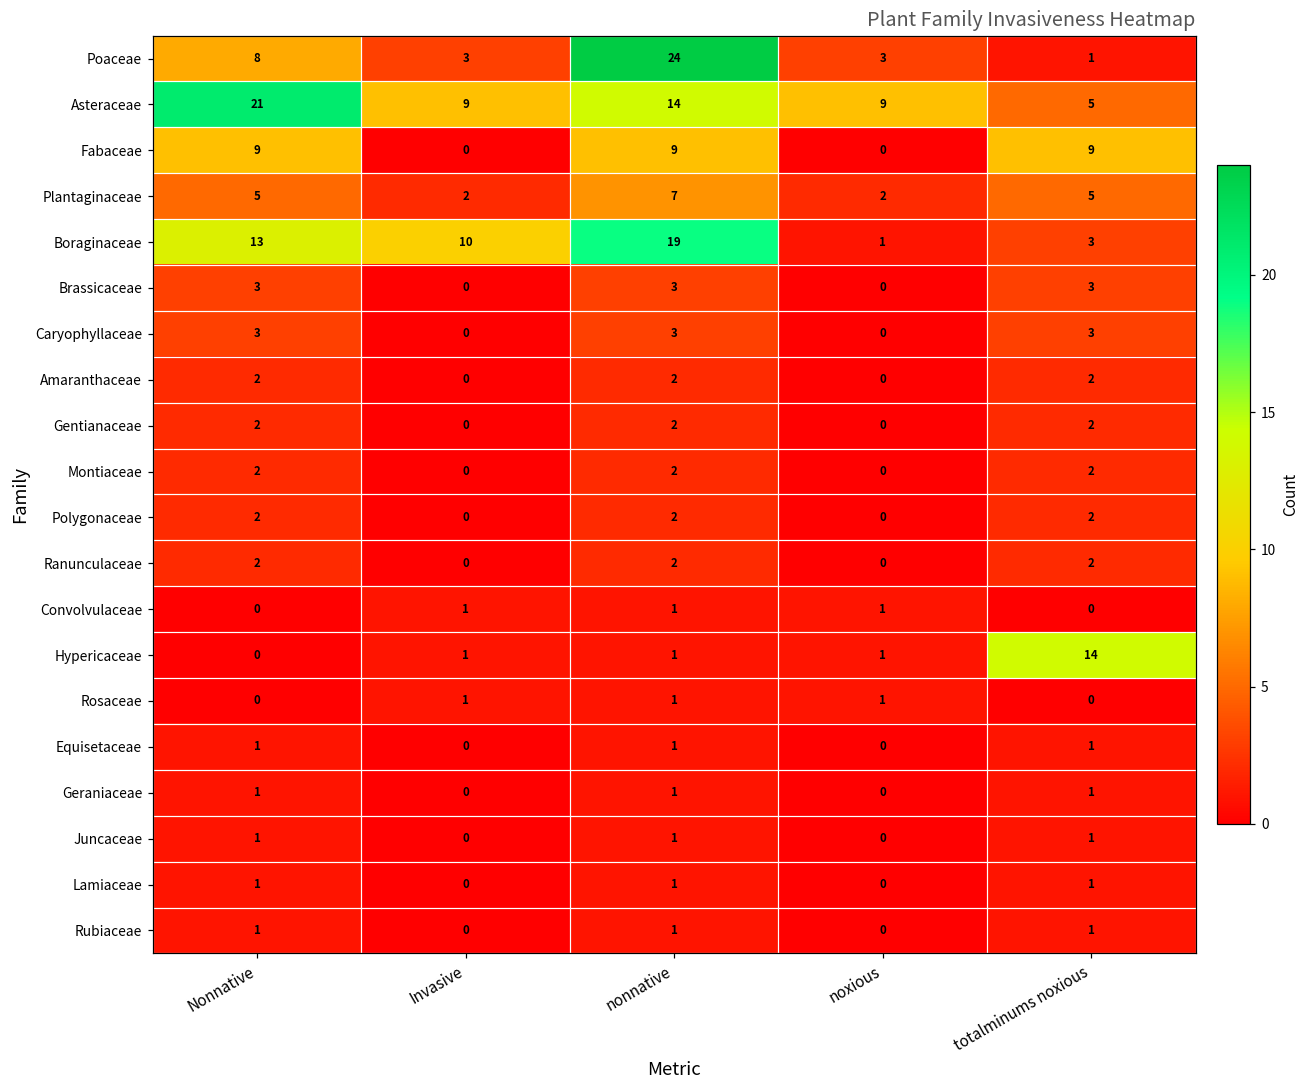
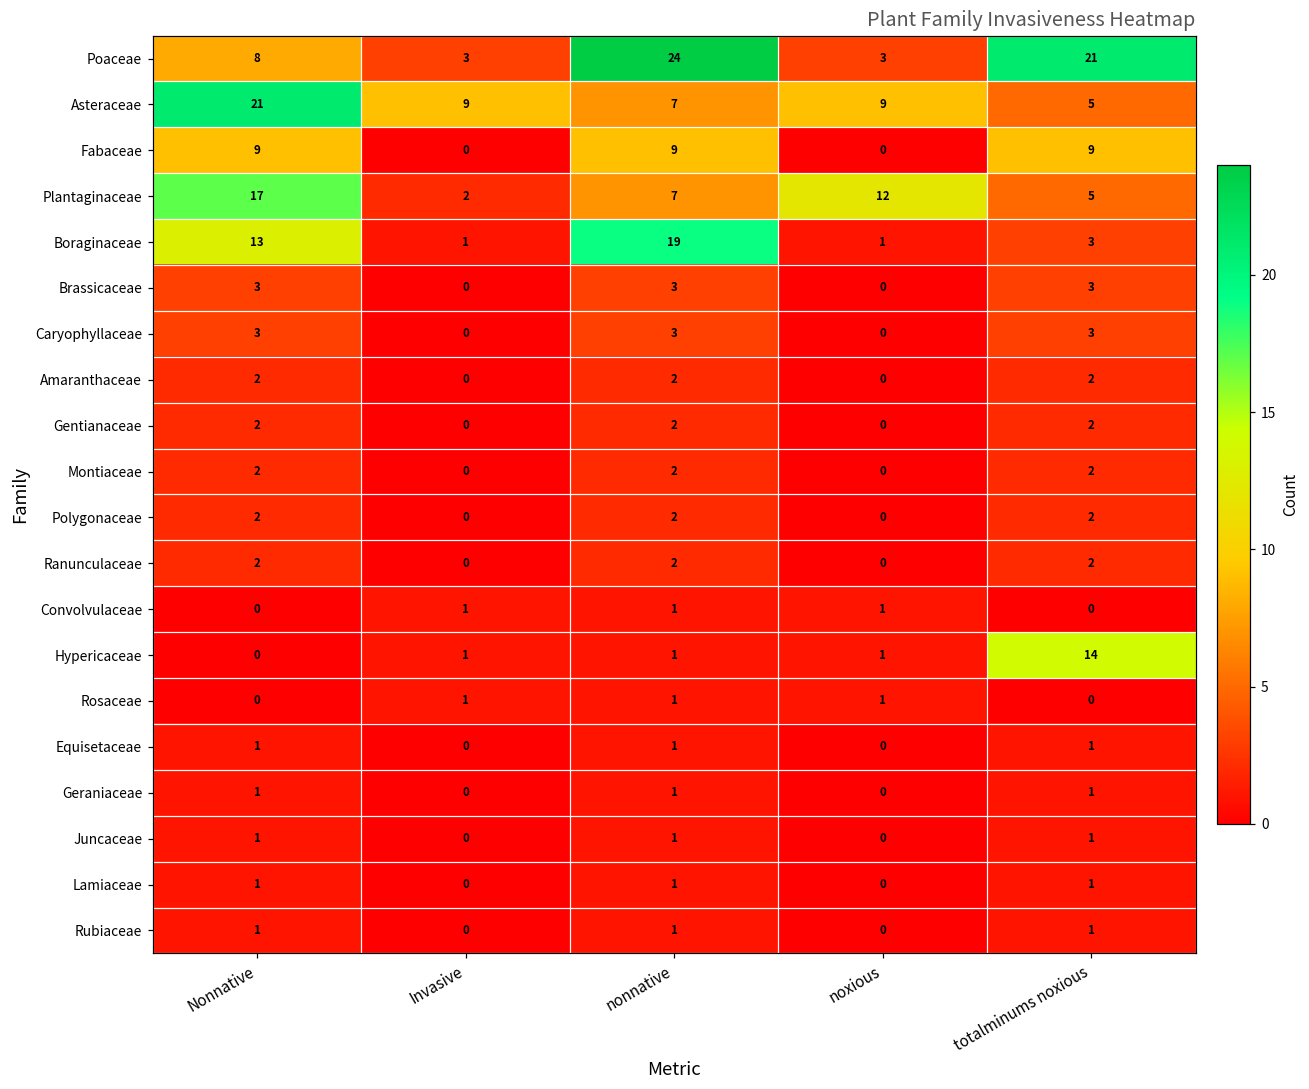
  {
    "Poaceae": {
      "Nonnative": 8,
      "Invasive": 3,
      "nonnative": 24,
      "noxious": 3,
-     "totalminums noxious": 1
+     "totalminums noxious": 21
    },
    "Asteraceae": {
      "Nonnative": 21,
      "Invasive": 9,
-     "nonnative": 14,
+     "nonnative": 7,
      "noxious": 9,
      "totalminums noxious": 5
    },
    "Fabaceae": {
      "Nonnative": 9,
      "Invasive": 0,
      "nonnative": 9,
      "noxious": 0,
      "totalminums noxious": 9
    },
    "Plantaginaceae": {
-     "Nonnative": 5,
+     "Nonnative": 17,
      "Invasive": 2,
      "nonnative": 7,
-     "noxious": 2,
+     "noxious": 12,
      "totalminums noxious": 5
    },
    "Boraginaceae": {
      "Nonnative": 13,
-     "Invasive": 10,
+     "Invasive": 1,
      "nonnative": 19,
      "noxious": 1,
      "totalminums noxious": 3
    },
    "Brassicaceae": {
      "Nonnative": 3,
      "Invasive": 0,
      "nonnative": 3,
      "noxious": 0,
      "totalminums noxious": 3
    },
    "Caryophyllaceae": {
      "Nonnative": 3,
      "Invasive": 0,
      "nonnative": 3,
      "noxious": 0,
      "totalminums noxious": 3
    },
    "Amaranthaceae": {
      "Nonnative": 2,
      "Invasive": 0,
      "nonnative": 2,
      "noxious": 0,
      "totalminums noxious": 2
    },
    "Gentianaceae": {
      "Nonnative": 2,
      "Invasive": 0,
      "nonnative": 2,
      "noxious": 0,
      "totalminums noxious": 2
    },
    "Montiaceae": {
      "Nonnative": 2,
      "Invasive": 0,
      "nonnative": 2,
      "noxious": 0,
      "totalminums noxious": 2
    },
    "Polygonaceae": {
      "Nonnative": 2,
      "Invasive": 0,
      "nonnative": 2,
      "noxious": 0,
      "totalminums noxious": 2
    },
    "Ranunculaceae": {
      "Nonnative": 2,
      "Invasive": 0,
      "nonnative": 2,
      "noxious": 0,
      "totalminums noxious": 2
    },
    "Convolvulaceae": {
      "Nonnative": 0,
      "Invasive": 1,
      "nonnative": 1,
      "noxious": 1,
      "totalminums noxious": 0
    },
    "Hypericaceae": {
      "Nonnative": 0,
      "Invasive": 1,
      "nonnative": 1,
      "noxious": 1,
      "totalminums noxious": 14
    },
    "Rosaceae": {
      "Nonnative": 0,
      "Invasive": 1,
      "nonnative": 1,
      "noxious": 1,
      "totalminums noxious": 0
    },
    "Equisetaceae": {
      "Nonnative": 1,
      "Invasive": 0,
      "nonnative": 1,
      "noxious": 0,
      "totalminums noxious": 1
    },
    "Geraniaceae": {
      "Nonnative": 1,
      "Invasive": 0,
      "nonnative": 1,
      "noxious": 0,
      "totalminums noxious": 1
    },
    "Juncaceae": {
      "Nonnative": 1,
      "Invasive": 0,
      "nonnative": 1,
      "noxious": 0,
      "totalminums noxious": 1
    },
    "Lamiaceae": {
      "Nonnative": 1,
      "Invasive": 0,
      "nonnative": 1,
      "noxious": 0,
      "totalminums noxious": 1
    },
    "Rubiaceae": {
      "Nonnative": 1,
      "Invasive": 0,
      "nonnative": 1,
      "noxious": 0,
      "totalminums noxious": 1
    }
  }
